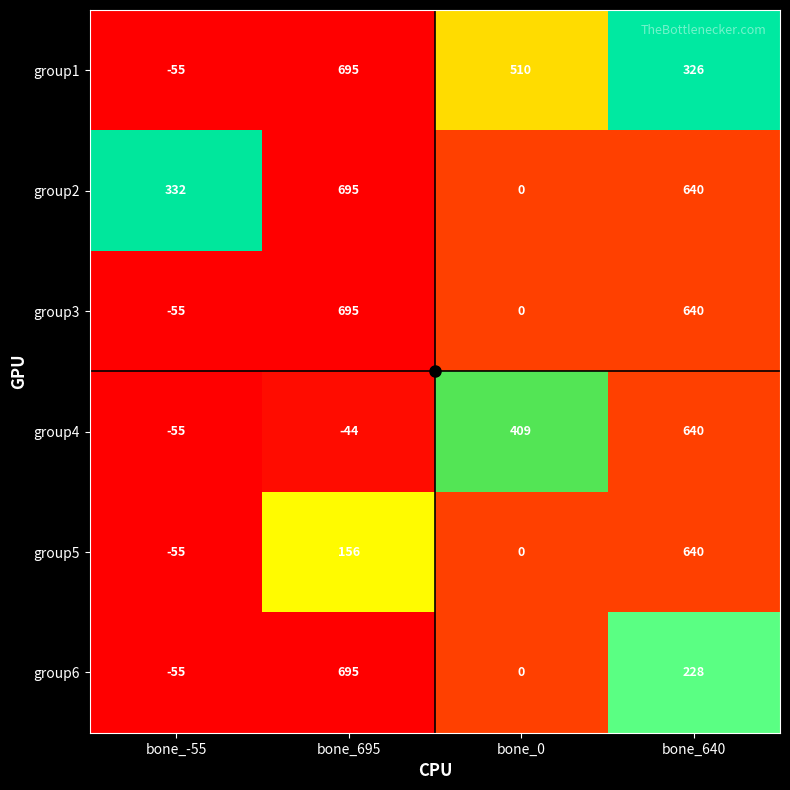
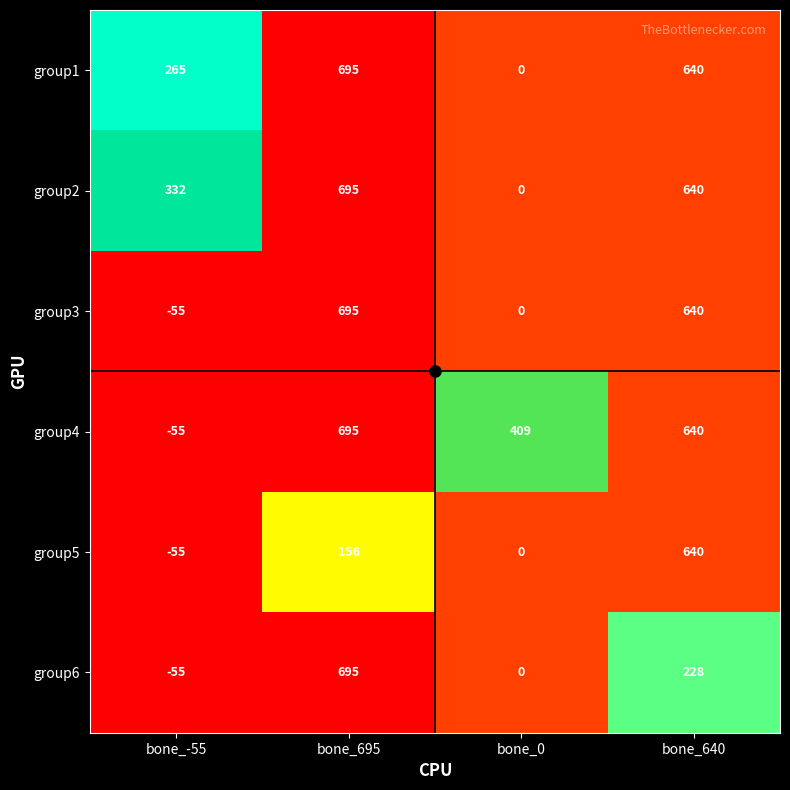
  {
    "group1": {
-     "bone_-55": -55,
+     "bone_-55": 265,
      "bone_695": 695,
-     "bone_0": 510,
-     "bone_640": 326
+     "bone_0": 0,
+     "bone_640": 640
    },
    "group2": {
      "bone_-55": 332,
      "bone_695": 695,
      "bone_0": 0,
      "bone_640": 640
    },
    "group3": {
      "bone_-55": -55,
      "bone_695": 695,
      "bone_0": 0,
      "bone_640": 640
    },
    "group4": {
      "bone_-55": -55,
-     "bone_695": -44,
+     "bone_695": 695,
      "bone_0": 409,
      "bone_640": 640
    },
    "group5": {
      "bone_-55": -55,
      "bone_695": 156,
      "bone_0": 0,
      "bone_640": 640
    },
    "group6": {
      "bone_-55": -55,
      "bone_695": 695,
      "bone_0": 0,
      "bone_640": 228
    }
  }
